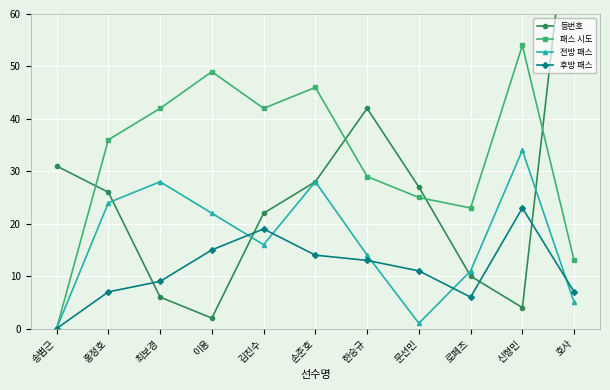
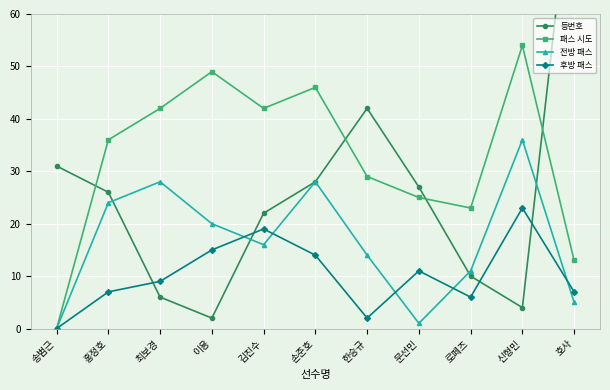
  {
    "전방 패스": {
      "홍정호": 24,
      "최보경": 28,
-     "이용": 22,
+     "이용": 20,
      "김진수": 16,
      "한승규": 14,
      "문선민": 1,
      "로페즈": 11,
-     "신형민": 34,
+     "신형민": 36,
      "호사": 5
    },
    "후방 패스": {
      "홍정호": 7,
      "최보경": 9,
      "이용": 15,
      "김진수": 19,
      "손준호": 14,
-     "한승규": 13,
+     "한승규": 2,
      "문선민": 11,
      "로페즈": 6,
      "신형민": 23,
      "호사": 7
    }
  }
